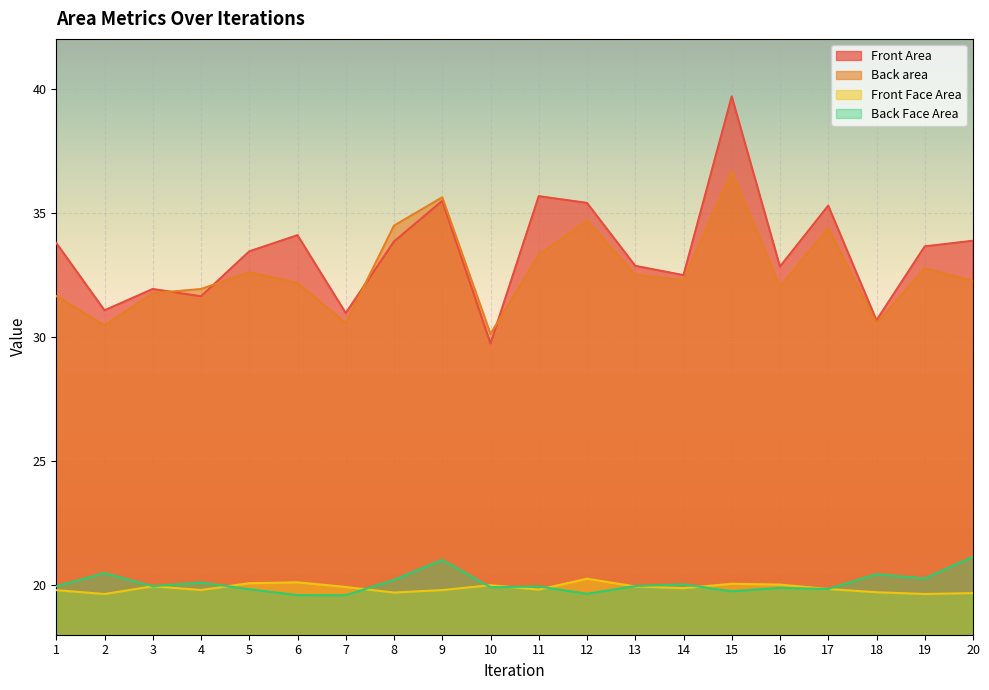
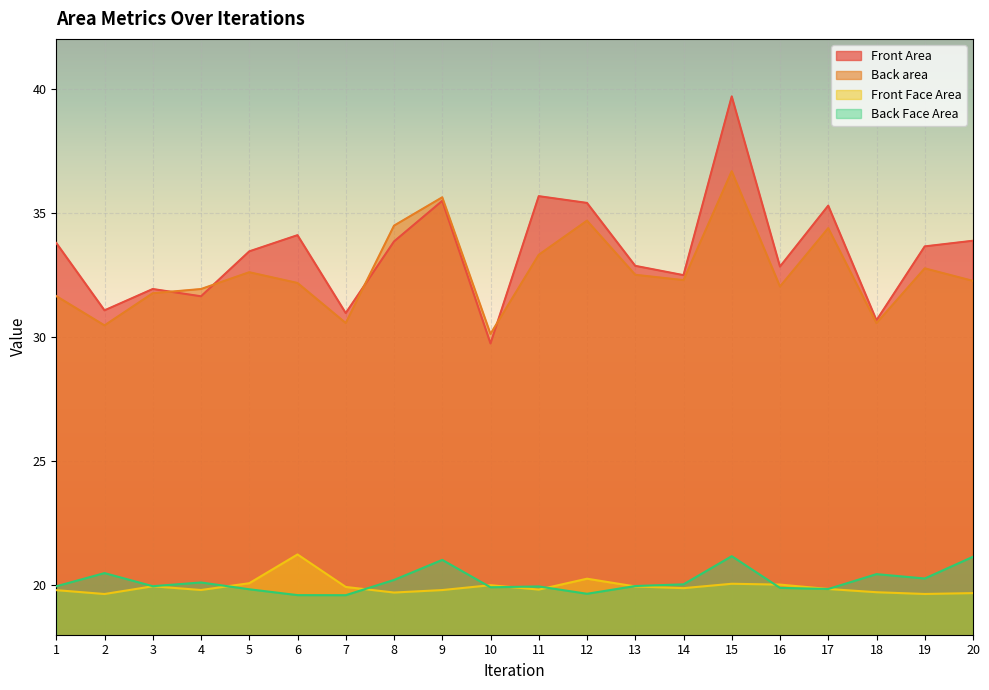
  {
    "Front Face Area": {
      "1": 19.8,
      "2": 19.6,
      "4": 19.8,
      "5": 20.1,
-     "6": 20.1,
+     "6": 21.2,
      "7": 19.9,
      "8": 19.7,
      "9": 19.8,
      "11": 19.8,
      "12": 20.3,
      "14": 19.9,
      "15": 20.1,
      "16": 20.0,
      "18": 19.7,
      "19": 19.6,
      "20": 19.7
    },
    "Back Face Area": {
      "1": 20.0,
      "2": 20.5,
      "4": 20.1,
      "5": 19.8,
      "6": 19.6,
      "7": 19.6,
      "8": 20.2,
      "9": 21.0,
      "11": 19.9,
      "12": 19.6,
      "14": 20.0,
-     "15": 19.8,
+     "15": 21.2,
      "16": 19.9,
      "18": 20.4,
      "19": 20.3,
      "20": 21.1
    }
  }
